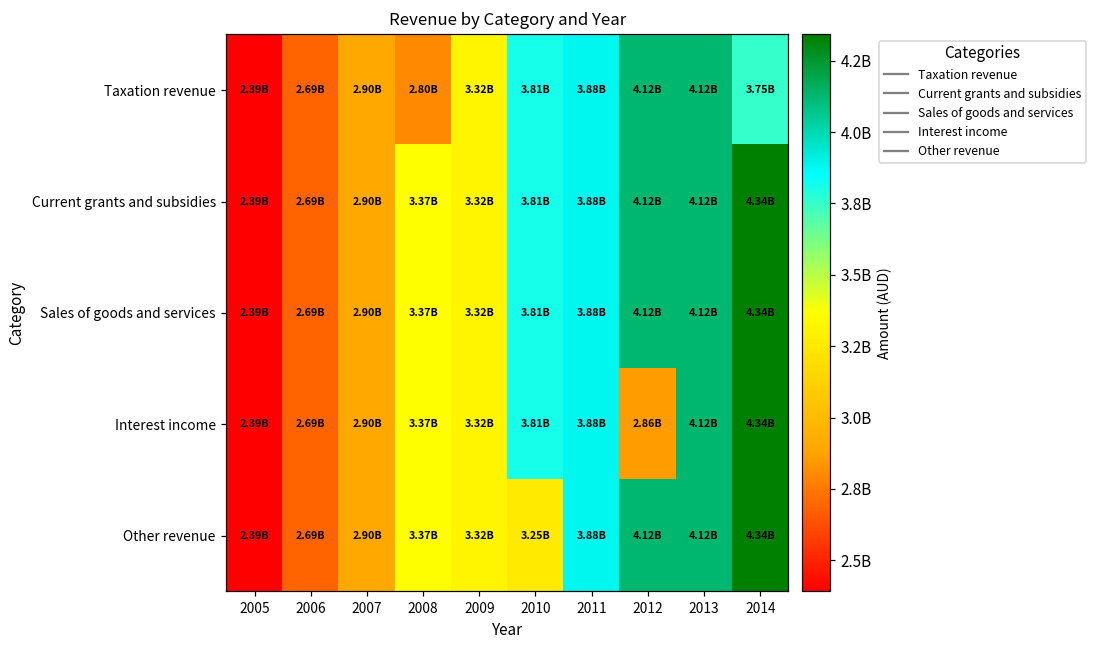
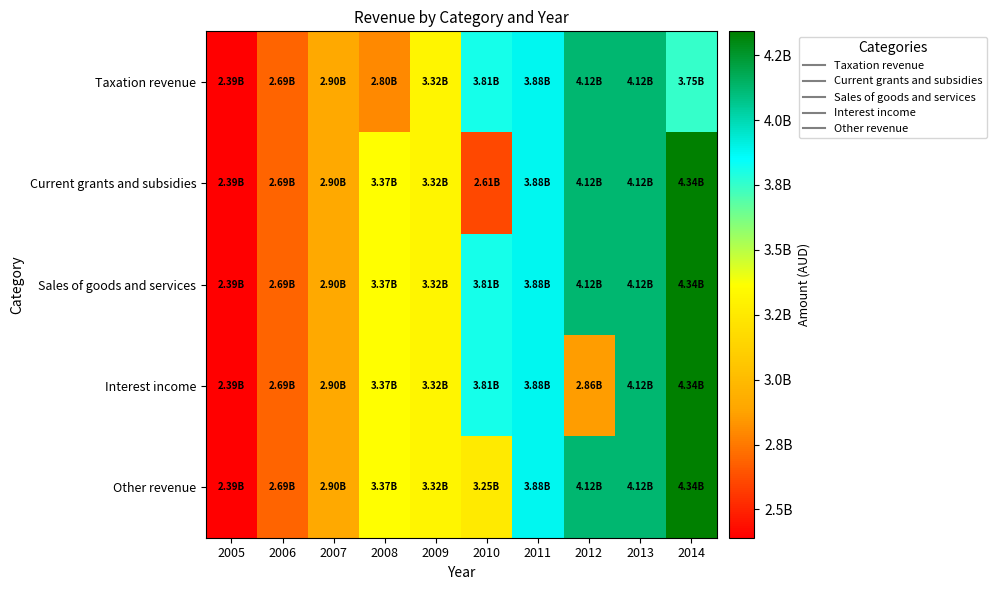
  {
    "Taxation revenue": {
      "2005": "2.39B",
      "2006": "2.69B",
      "2007": "2.90B",
      "2008": "2.80B",
      "2009": "3.32B",
      "2010": "3.81B",
      "2011": "3.88B",
      "2012": "4.12B",
      "2013": "4.12B",
      "2014": "3.75B"
    },
    "Current grants and subsidies": {
      "2005": "2.39B",
      "2006": "2.69B",
      "2007": "2.90B",
      "2008": "3.37B",
      "2009": "3.32B",
-     "2010": "3.81B",
+     "2010": "2.61B",
      "2011": "3.88B",
      "2012": "4.12B",
      "2013": "4.12B",
      "2014": "4.34B"
    },
    "Sales of goods and services": {
      "2005": "2.39B",
      "2006": "2.69B",
      "2007": "2.90B",
      "2008": "3.37B",
      "2009": "3.32B",
      "2010": "3.81B",
      "2011": "3.88B",
      "2012": "4.12B",
      "2013": "4.12B",
      "2014": "4.34B"
    },
    "Interest income": {
      "2005": "2.39B",
      "2006": "2.69B",
      "2007": "2.90B",
      "2008": "3.37B",
      "2009": "3.32B",
      "2010": "3.81B",
      "2011": "3.88B",
      "2012": "2.86B",
      "2013": "4.12B",
      "2014": "4.34B"
    },
    "Other revenue": {
      "2005": "2.39B",
      "2006": "2.69B",
      "2007": "2.90B",
      "2008": "3.37B",
      "2009": "3.32B",
      "2010": "3.25B",
      "2011": "3.88B",
      "2012": "4.12B",
      "2013": "4.12B",
      "2014": "4.34B"
    }
  }
